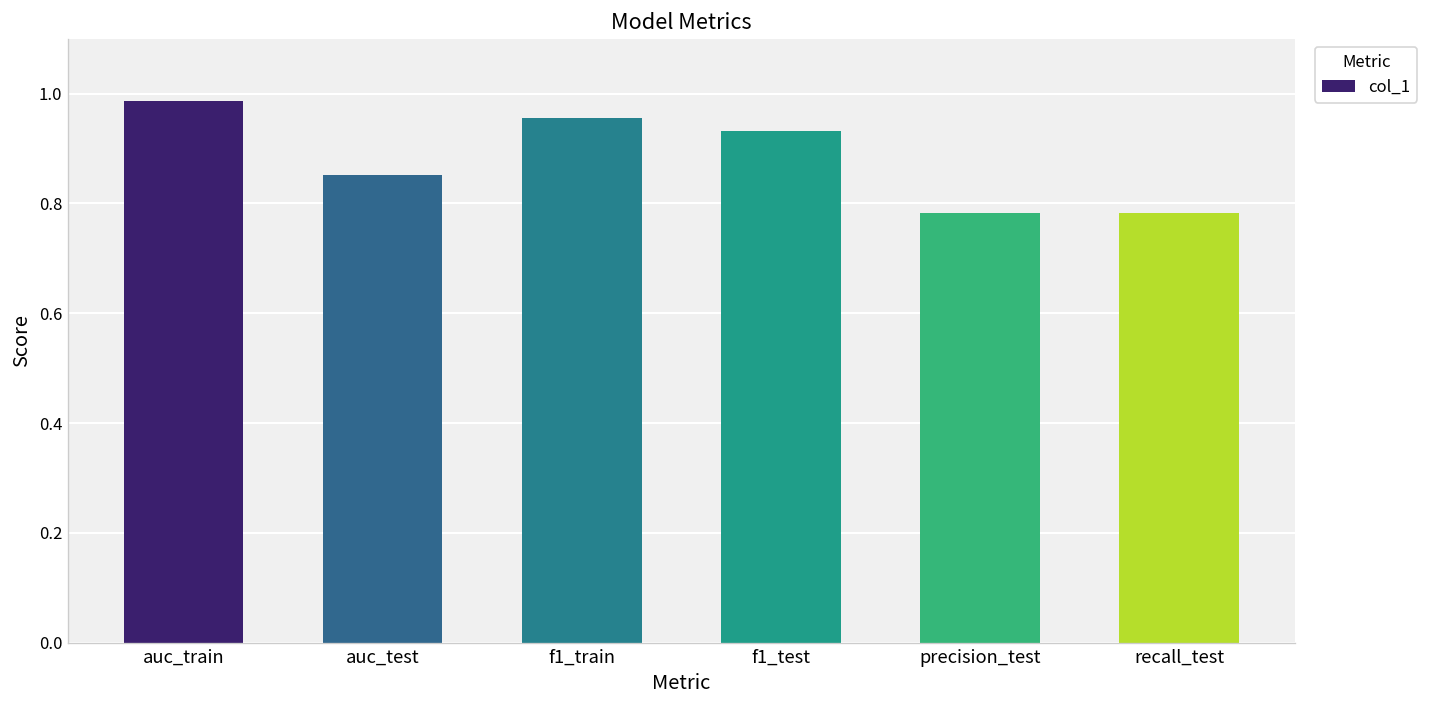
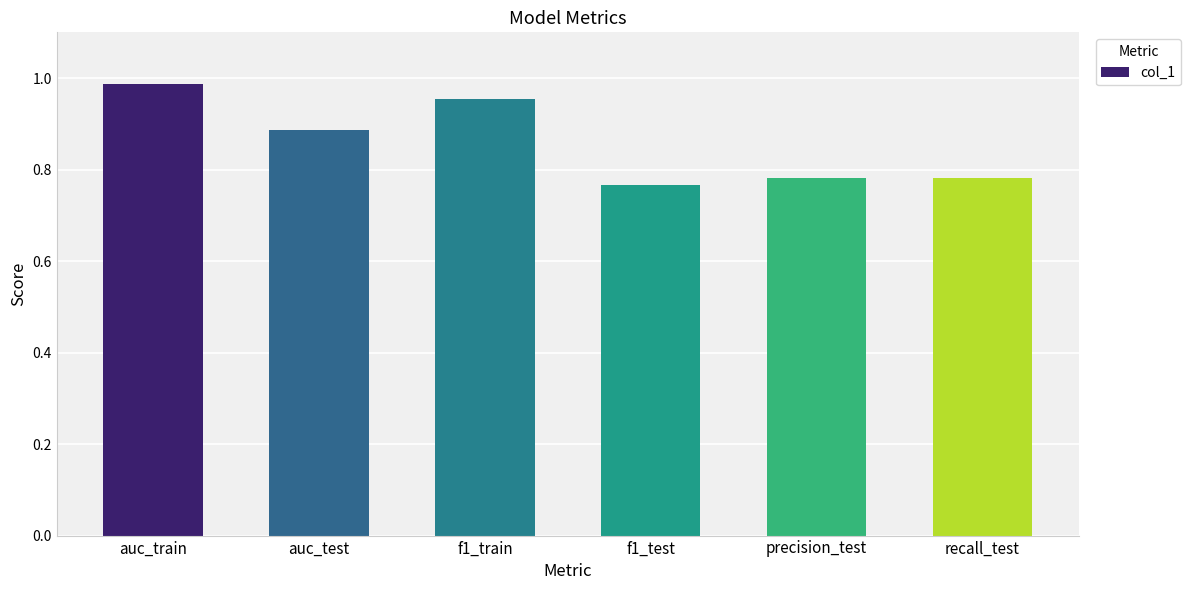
  {
    "auc_train": 0.99,
-   "auc_test": 0.85,
+   "auc_test": 0.89,
    "f1_train": 0.96,
-   "f1_test": 0.93,
+   "f1_test": 0.77,
    "precision_test": 0.78,
    "recall_test": 0.78
  }
